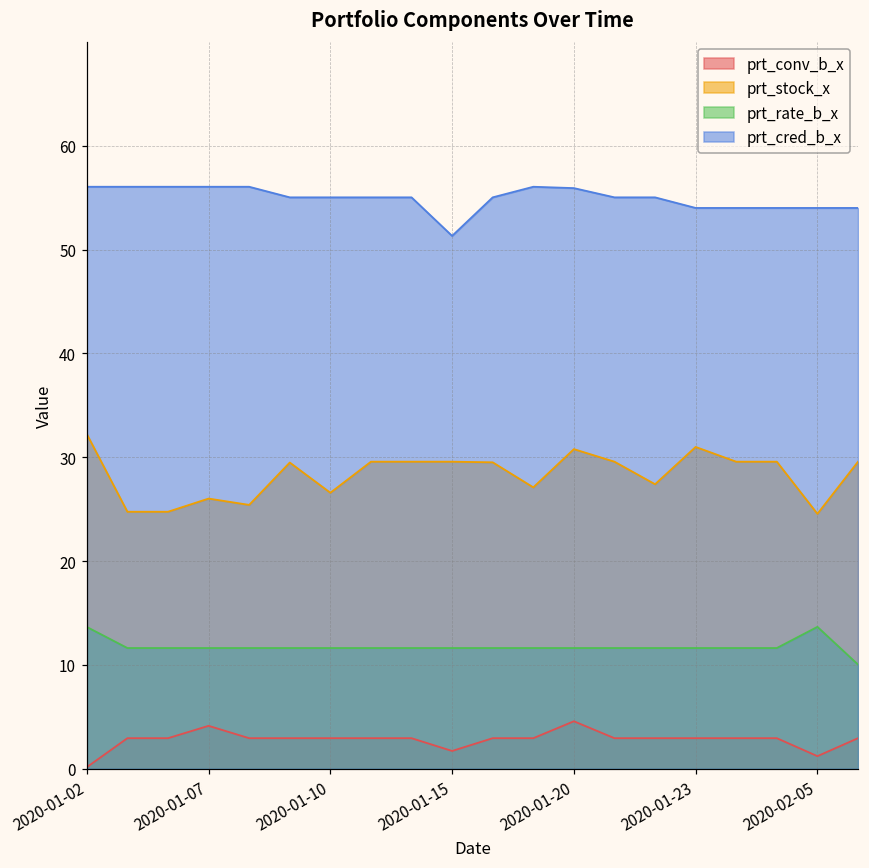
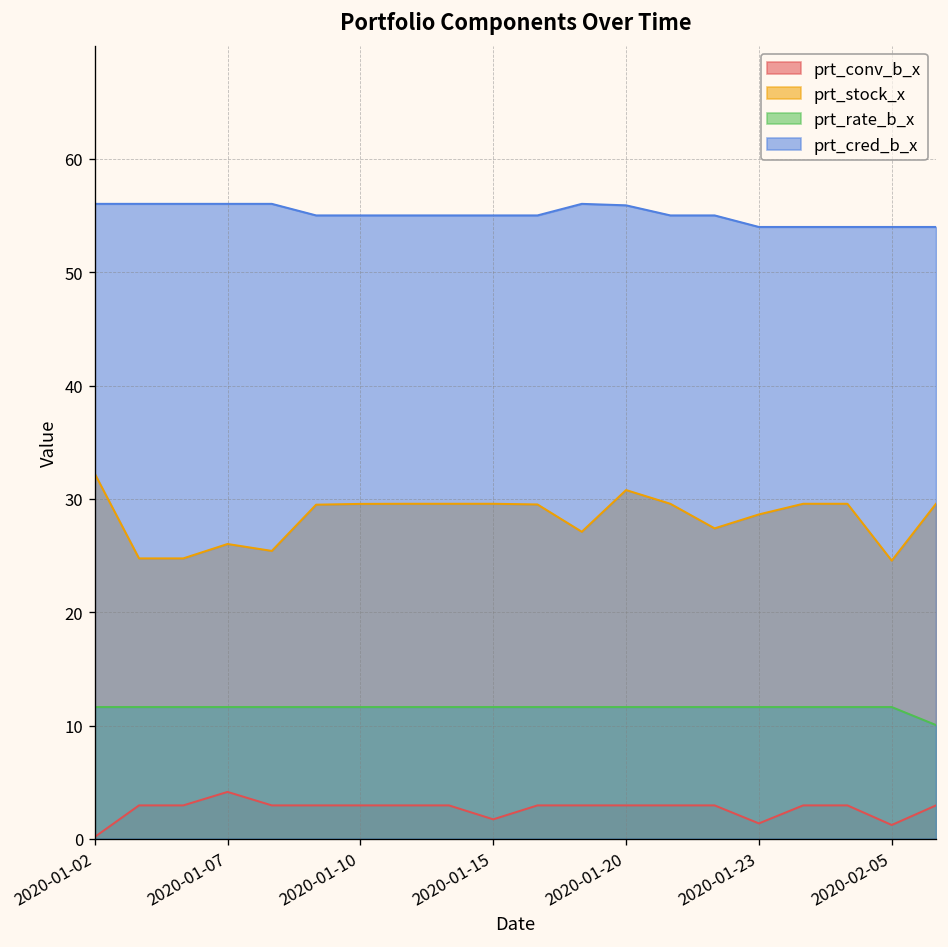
  {
    "prt_conv_b_x": {
      "2020-01-02": 0,
      "2020-01-07": 4,
      "2020-01-10": 3,
      "2020-01-15": 2,
-     "2020-01-20": 5,
-     "2020-01-23": 3,
+     "2020-01-20": 3,
+     "2020-01-23": 1,
      "2020-02-05": 1
    },
    "prt_stock_x": {
      "2020-01-02": 32,
      "2020-01-07": 26,
-     "2020-01-10": 27,
+     "2020-01-10": 30,
      "2020-01-15": 30,
      "2020-01-20": 31,
-     "2020-01-23": 31,
+     "2020-01-23": 29,
      "2020-02-05": 25
    },
    "prt_rate_b_x": {
-     "2020-01-02": 14,
+     "2020-01-02": 12,
      "2020-01-07": 12,
      "2020-01-10": 12,
      "2020-01-15": 12,
      "2020-01-20": 12,
      "2020-01-23": 12,
-     "2020-02-05": 14
+     "2020-02-05": 12
    },
    "prt_cred_b_x": {
      "2020-01-02": 56,
      "2020-01-07": 56,
      "2020-01-10": 55,
-     "2020-01-15": 51,
+     "2020-01-15": 55,
      "2020-01-20": 56,
      "2020-01-23": 54,
      "2020-02-05": 54
    }
  }
